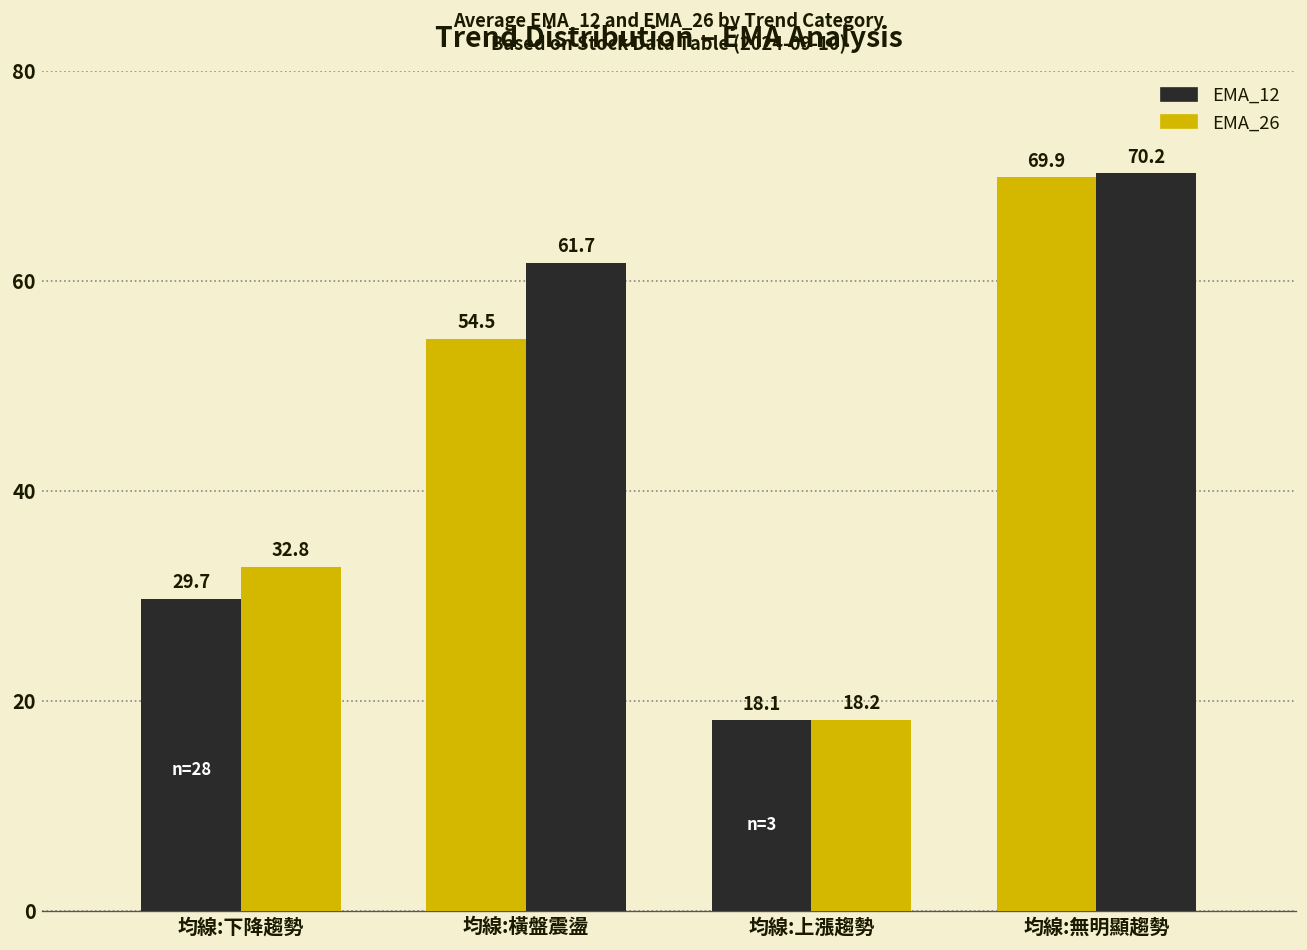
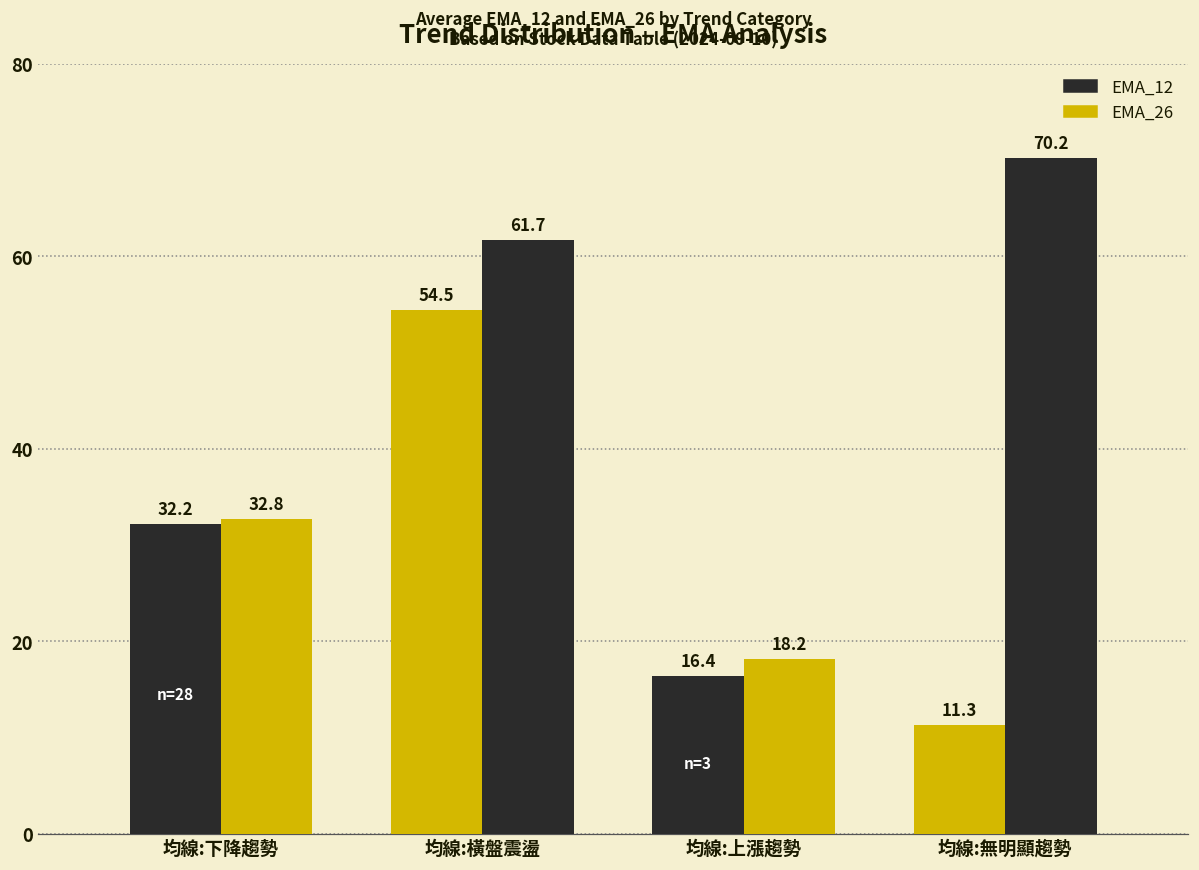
  {
    "EMA_12": {
-     "均線:下降趨勢": 29.7,
+     "均線:下降趨勢": 32.2,
      "均線:橫盤震盪": 54.5,
-     "均線:上漲趨勢": 18.1,
-     "均線:無明顯趨勢": 69.9
+     "均線:上漲趨勢": 16.4,
+     "均線:無明顯趨勢": 11.3
    },
    "EMA_26": {
      "均線:下降趨勢": 32.8,
      "均線:橫盤震盪": 61.7,
      "均線:上漲趨勢": 18.2,
      "均線:無明顯趨勢": 70.2
    }
  }
